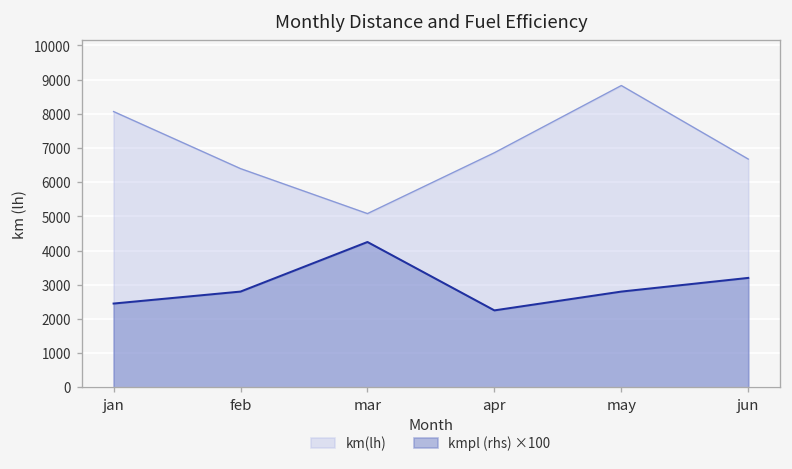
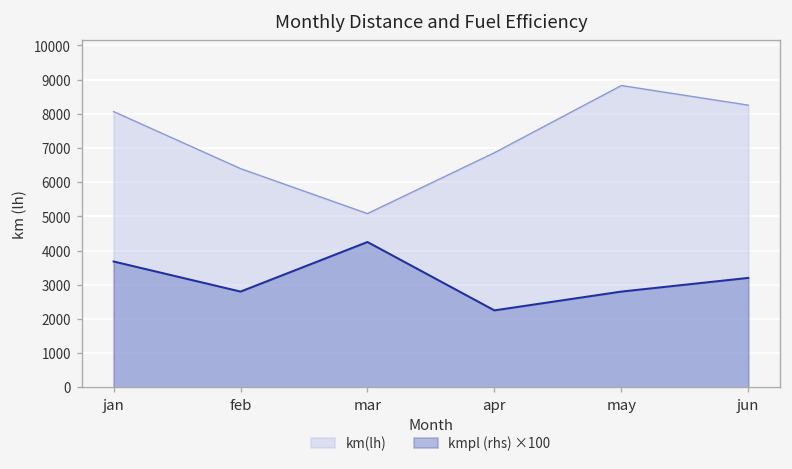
  {
    "km(lh)": {
      "jan": 8100,
      "feb": 6400,
      "mar": 5100,
      "apr": 6900,
      "may": 8800,
-     "jun": 6700
+     "jun": 8300
    },
    "kmpl (rhs) ×100": {
-     "jan": 2500,
+     "jan": 3700,
      "feb": 2800,
      "mar": 4300,
      "apr": 2300,
      "may": 2800,
      "jun": 3200
    }
  }
